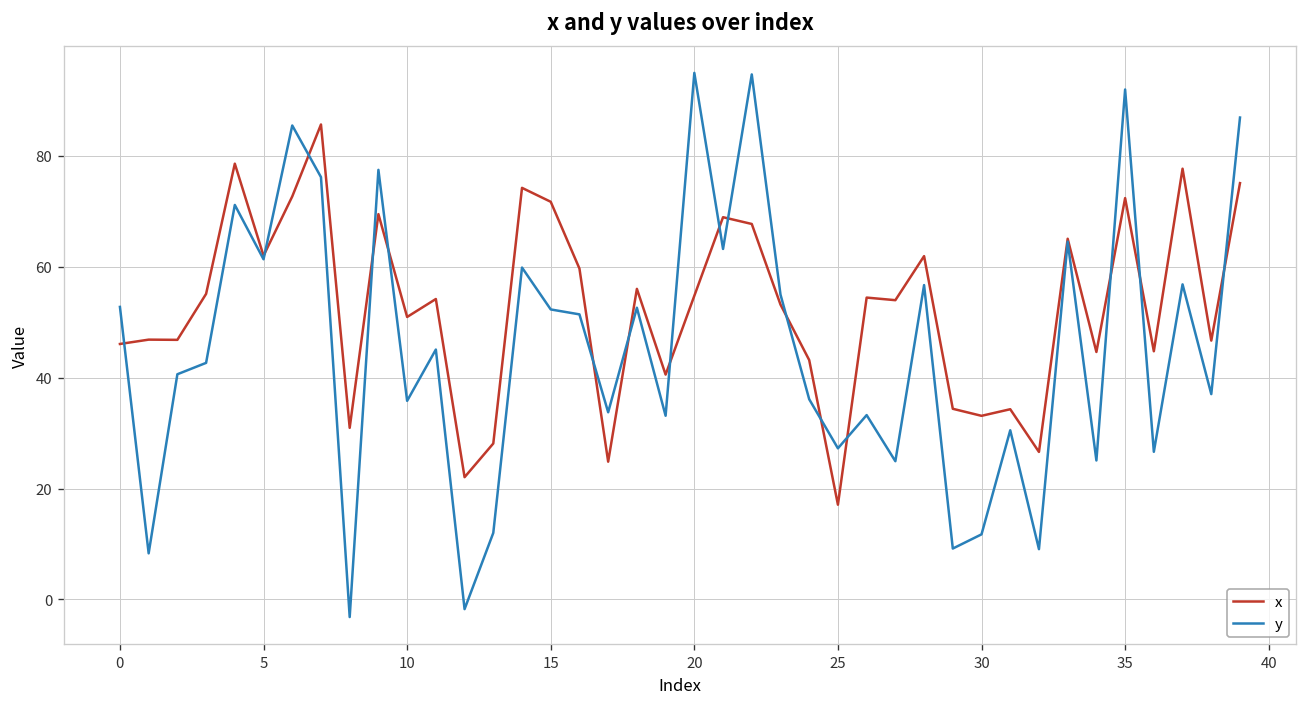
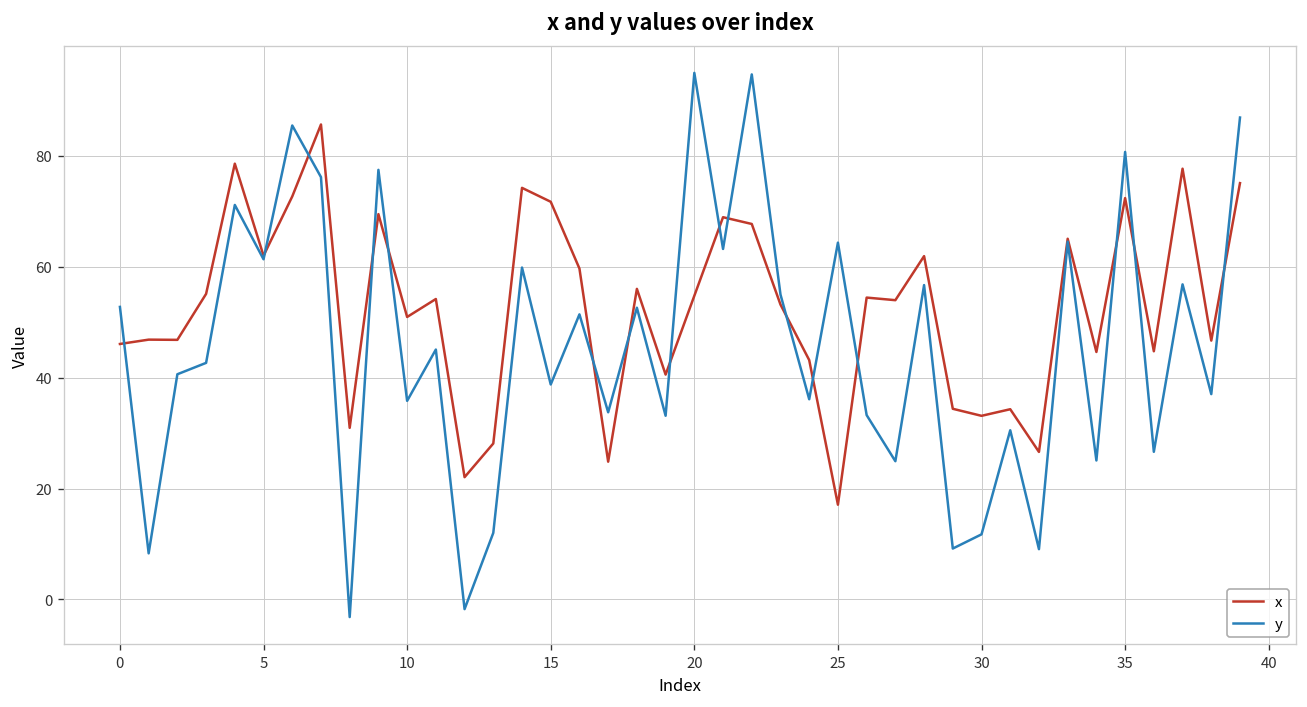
  {
    "x": {
      "0": 46,
      "5": 62,
      "10": 51,
      "15": 72,
      "20": 55,
      "25": 17,
      "30": 33,
      "35": 72
    },
    "y": {
      "0": 53,
      "5": 61,
      "10": 36,
-     "15": 52,
+     "15": 39,
      "20": 95,
-     "25": 27,
+     "25": 64,
      "30": 12,
-     "35": 92
+     "35": 81
    }
  }
